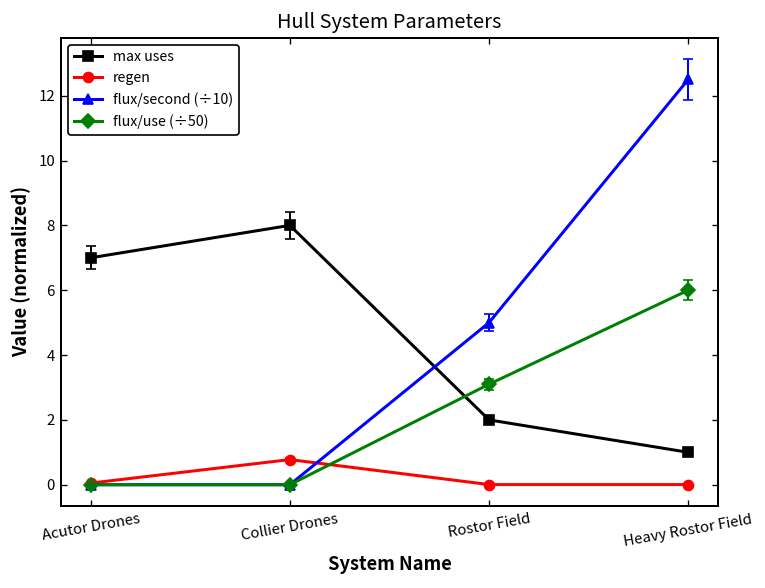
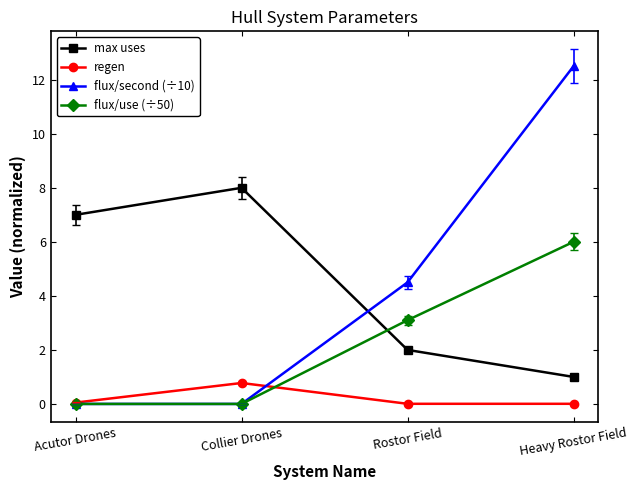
  {
    "max uses": {
      "Acutor Drones": 7.0,
      "Collier Drones": 8.0,
      "Rostor Field": 2.0
    },
    "flux/second (÷10)": {
-     "Rostor Field": 5.0,
+     "Rostor Field": 4.5,
      "Heavy Rostor Field": 12.5
    },
    "flux/use (÷50)": {
      "Rostor Field": 3.1,
      "Heavy Rostor Field": 6.0
    }
  }
